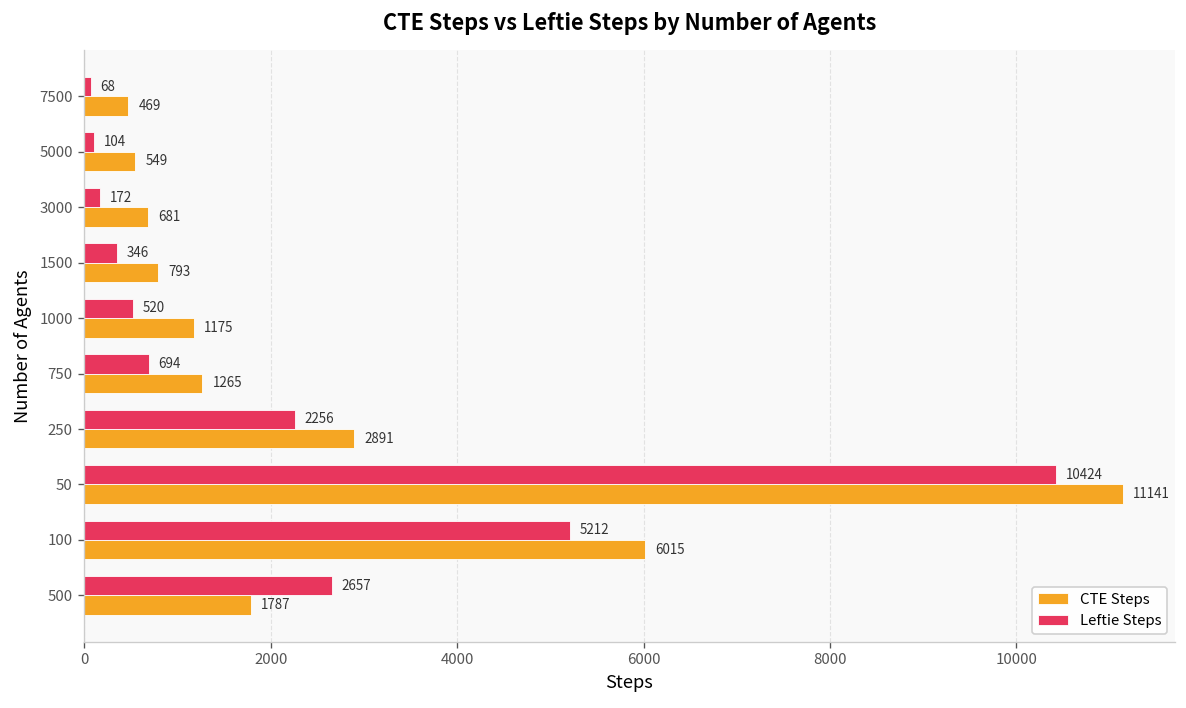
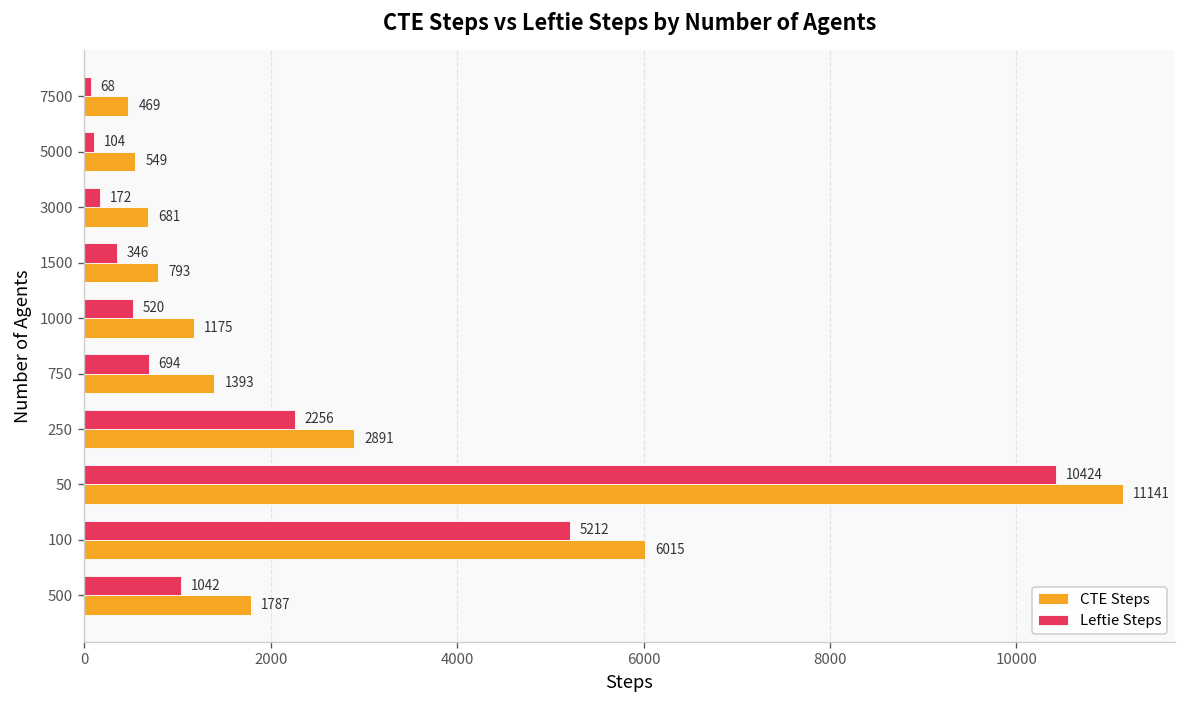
  {
    "CTE Steps": {
      "7500": 469,
      "5000": 549,
      "3000": 681,
      "1500": 793,
      "1000": 1175,
-     "750": 1265,
+     "750": 1393,
      "250": 2891,
      "50": 11141,
      "100": 6015,
      "500": 1787
    },
    "Leftie Steps": {
      "7500": 68,
      "5000": 104,
      "3000": 172,
      "1500": 346,
      "1000": 520,
      "750": 694,
      "250": 2256,
      "50": 10424,
      "100": 5212,
-     "500": 2657
+     "500": 1042
    }
  }
